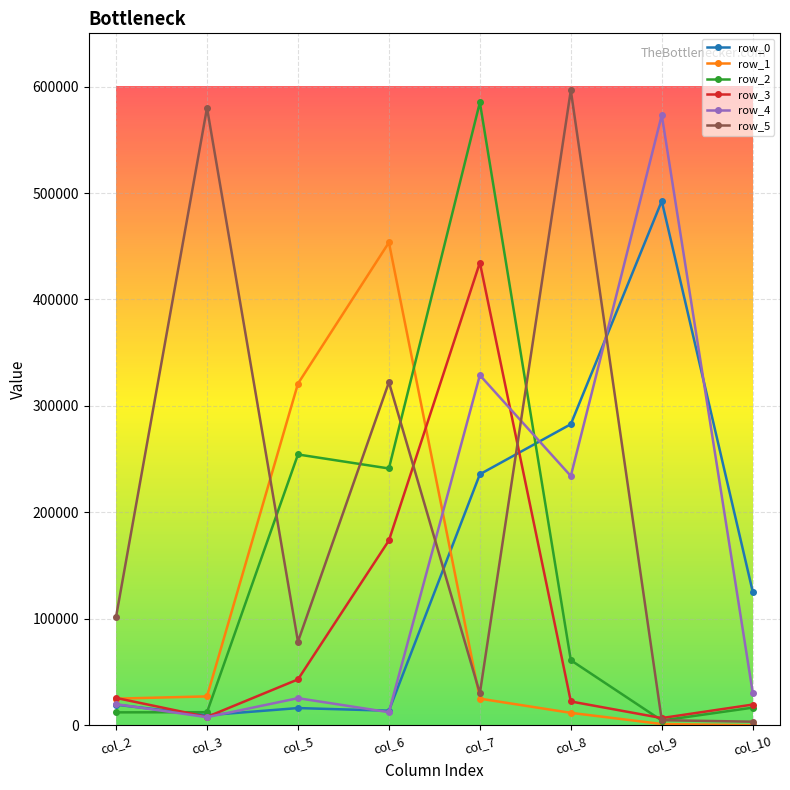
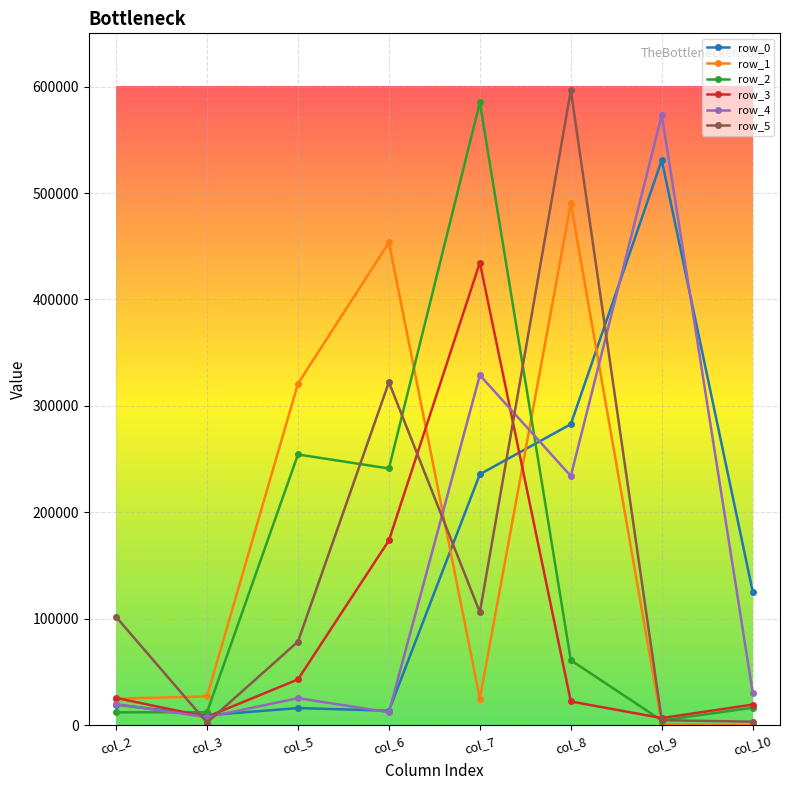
  {
    "row_0": {
      "col_5": 16000,
      "col_7": 236000,
      "col_8": 283000,
-     "col_9": 492000,
+     "col_9": 531000,
      "col_10": 125000
    },
    "row_1": {
      "col_3": 27000,
      "col_5": 321000,
      "col_6": 454000,
      "col_7": 25000,
-     "col_8": 12000,
+     "col_8": 490000,
      "col_9": 1000,
      "col_10": 0
    },
    "row_2": {
      "col_2": 12000,
      "col_3": 12000,
      "col_5": 254000,
      "col_6": 241000,
      "col_7": 585000,
      "col_8": 61000,
      "col_10": 17000
    },
    "row_3": {
      "col_5": 43000,
      "col_6": 174000,
      "col_7": 435000,
      "col_8": 22000,
      "col_10": 19000
    },
    "row_4": {
      "col_5": 25000,
      "col_7": 329000,
      "col_8": 234000,
      "col_9": 573000,
      "col_10": 31000
    },
    "row_5": {
      "col_2": 102000,
-     "col_3": 580000,
+     "col_3": 2000,
      "col_5": 79000,
      "col_6": 322000,
-     "col_7": 30000,
+     "col_7": 106000,
      "col_8": 596000,
      "col_10": 3000
    }
  }
